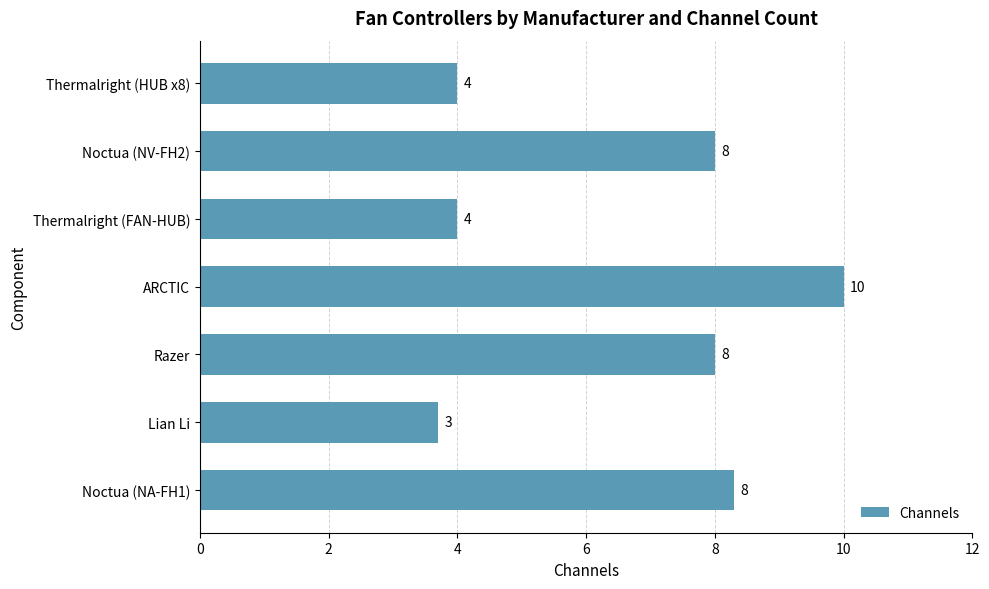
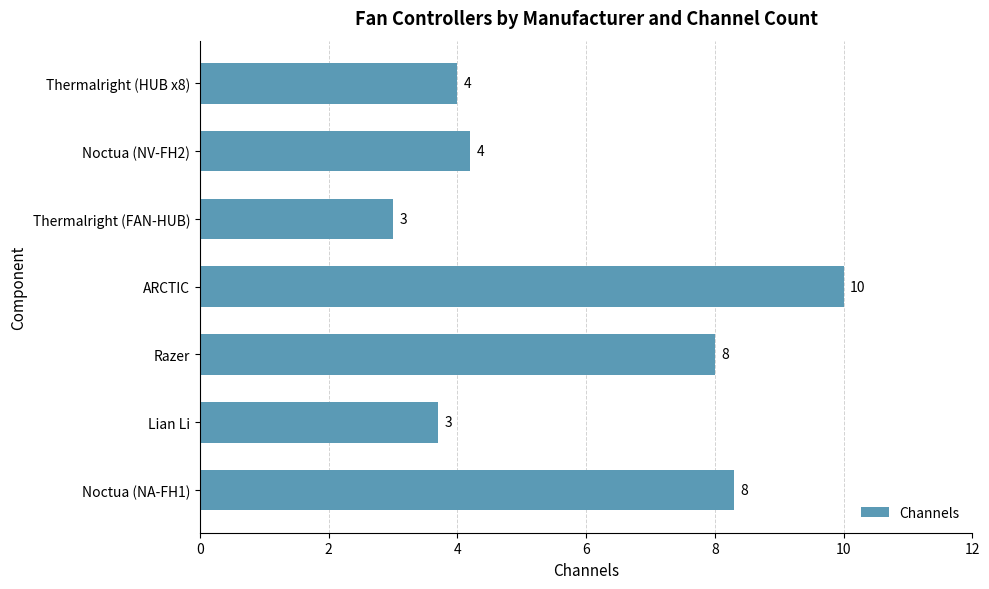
  {
    "Thermalright (HUB x8)": 4,
-   "Noctua (NV-FH2)": 8,
-   "Thermalright (FAN-HUB)": 4,
+   "Noctua (NV-FH2)": 4,
+   "Thermalright (FAN-HUB)": 3,
    "ARCTIC": 10,
    "Razer": 8,
    "Noctua (NA-FH1)": 8
  }
